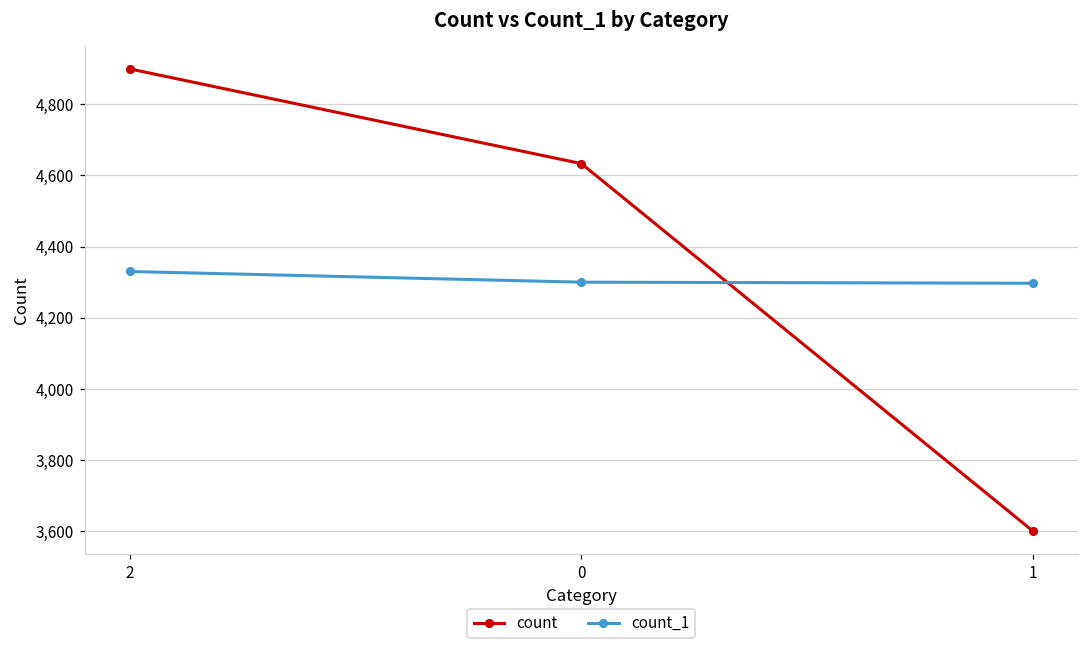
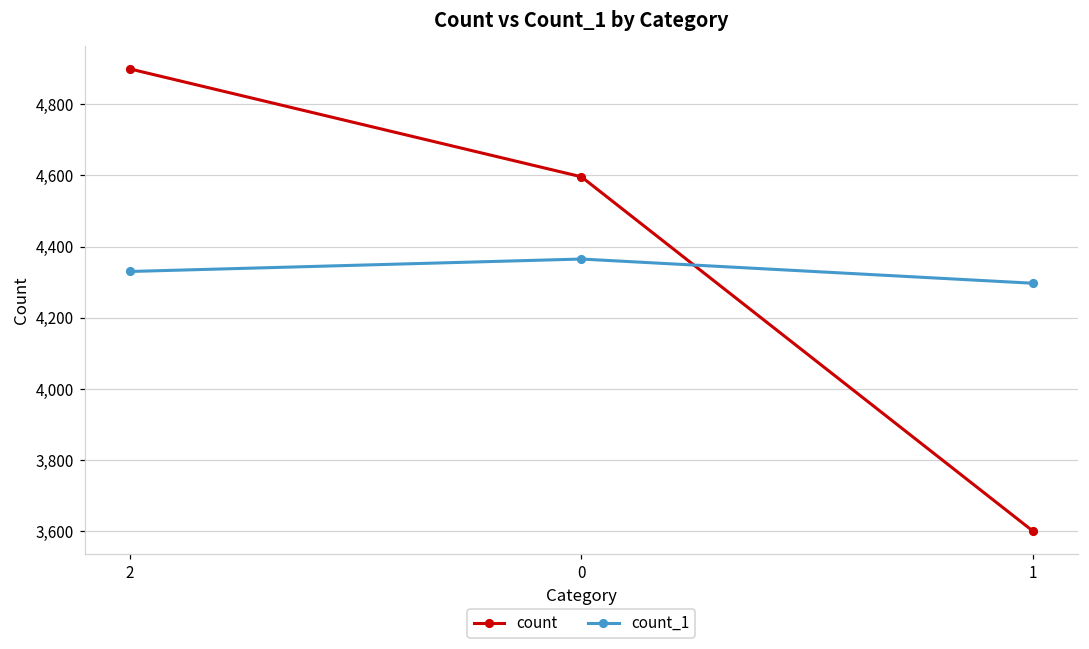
  {
    "count": {
      "2": "4,900",
-     "0": "4,630",
+     "0": "4,600",
      "1": "3,600"
    },
    "count_1": {
      "2": "4,330",
-     "0": "4,300",
+     "0": "4,370",
      "1": "4,300"
    }
  }
